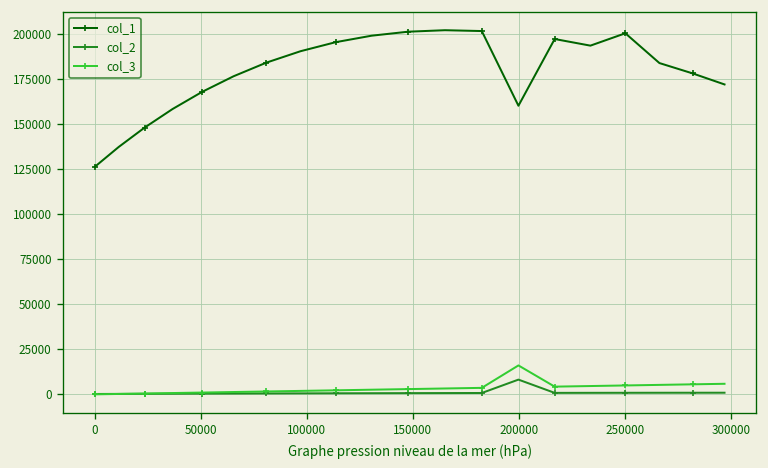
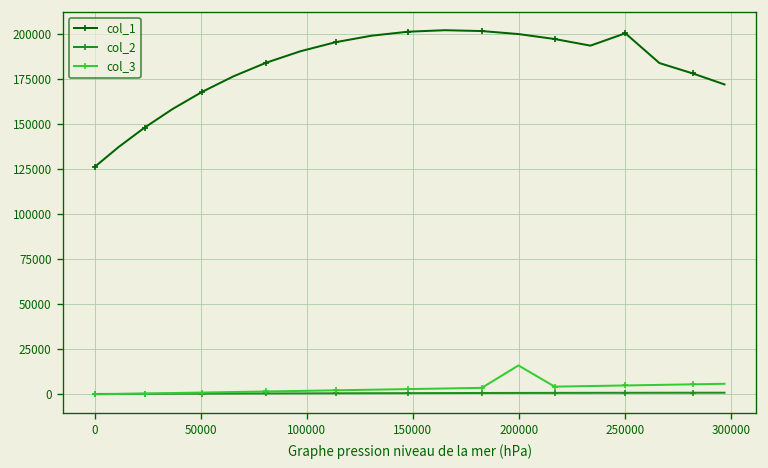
  {
    "col_1": {
      "0": 126000,
-     "200000": 160000,
+     "200000": 200000,
      "250000": 200000
    },
    "col_2": {
-     "200000": 8000,
+     "200000": 1000,
      "250000": 1000
    },
    "col_3": {
      "200000": 16000,
      "250000": 5000
    }
  }
